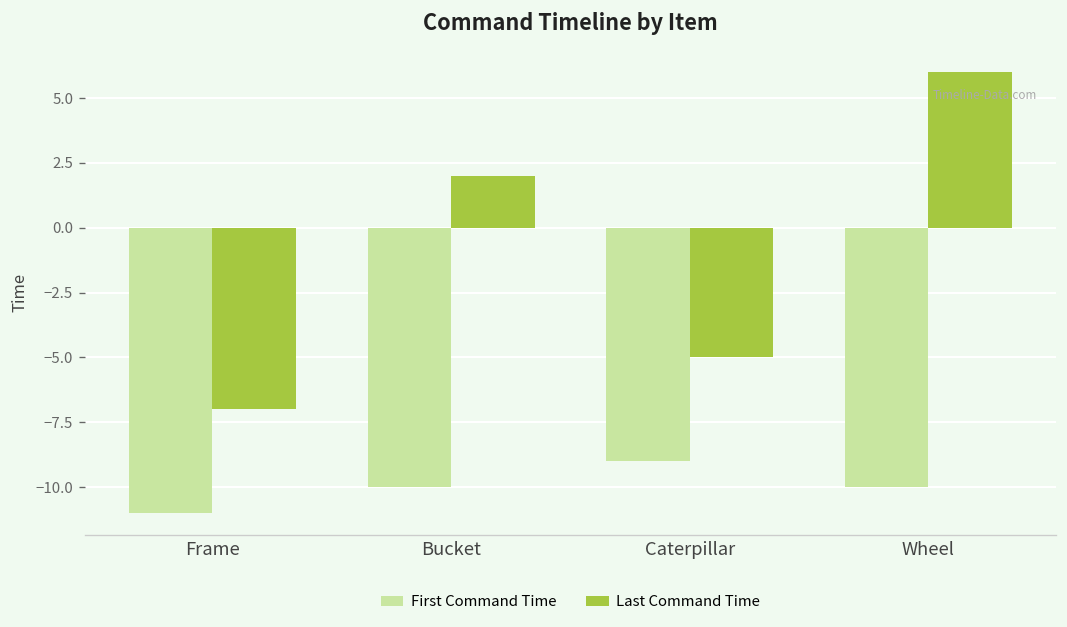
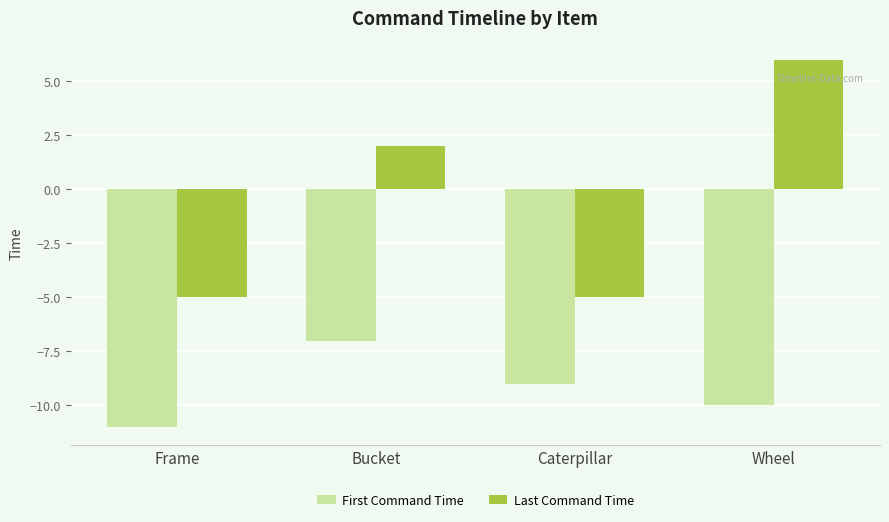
  {
    "First Command Time": {
      "Frame": -11,
-     "Bucket": -10,
+     "Bucket": -7,
      "Caterpillar": -9,
      "Wheel": -10
    },
    "Last Command Time": {
-     "Frame": -7,
+     "Frame": -5,
      "Bucket": 2,
      "Caterpillar": -5,
      "Wheel": 6
    }
  }
